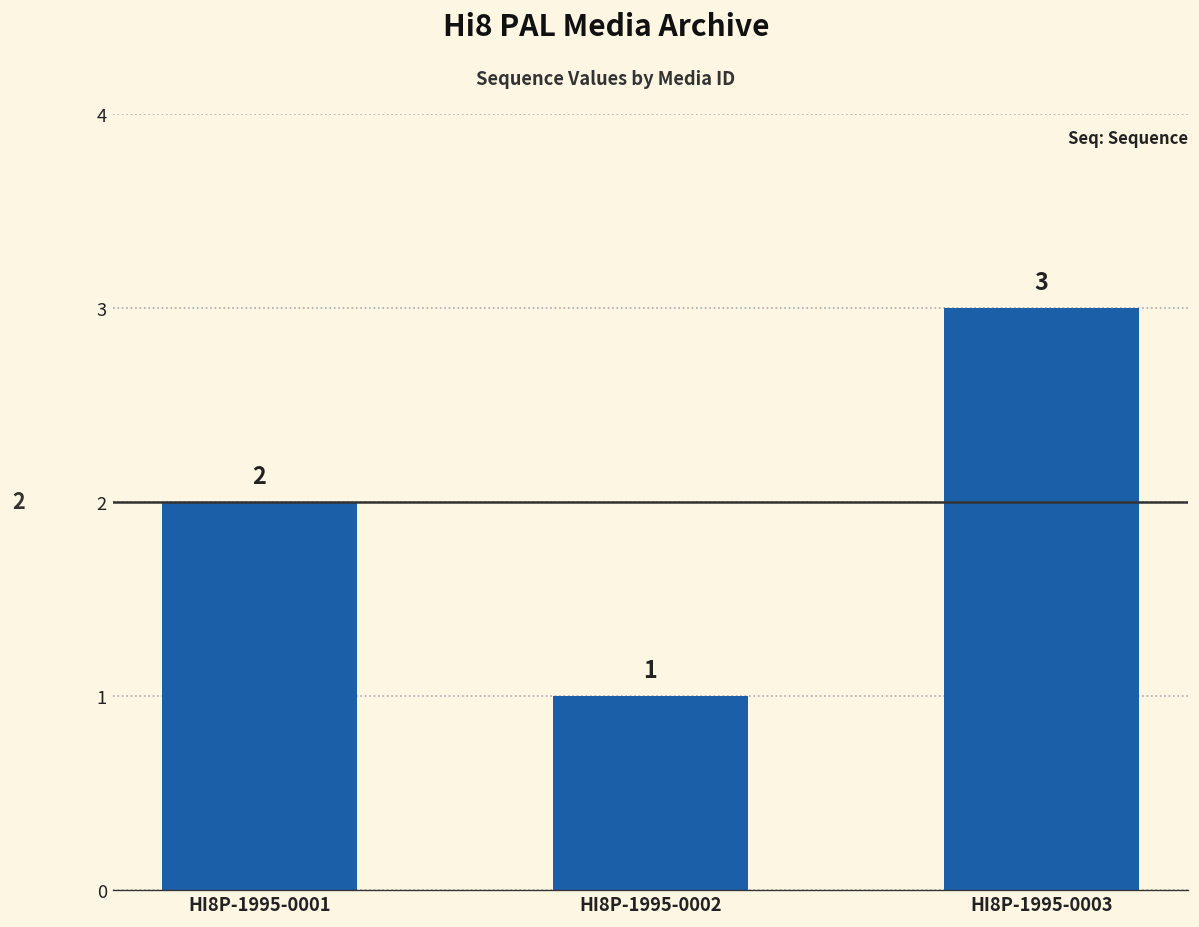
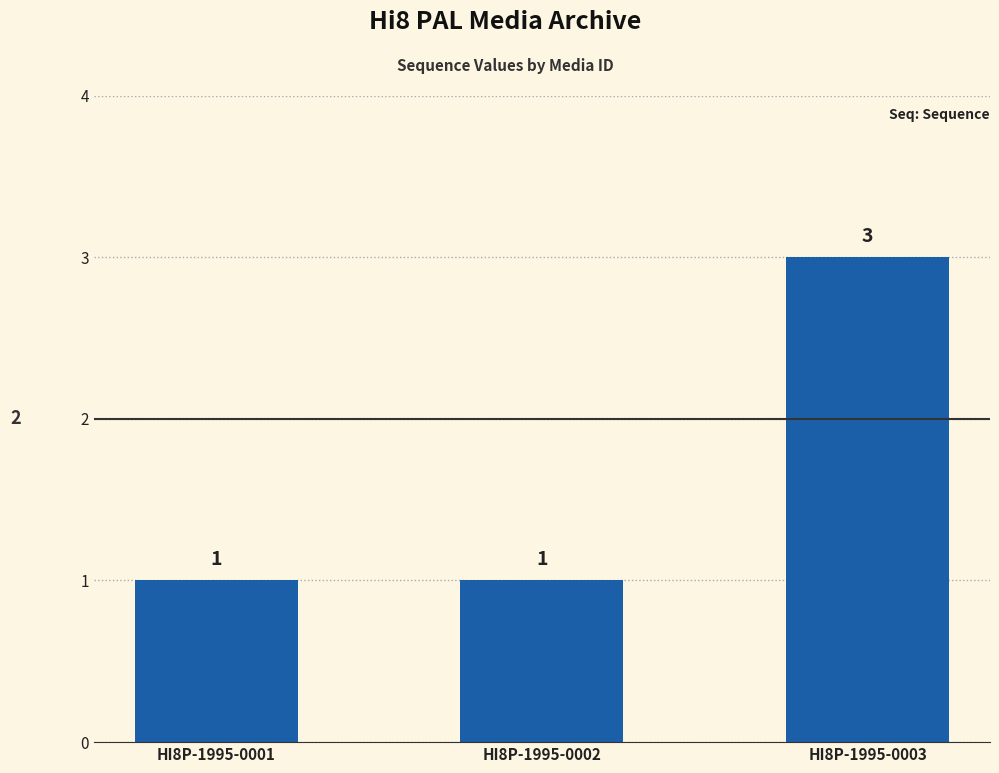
  {
-   "HI8P-1995-0001": 2,
+   "HI8P-1995-0001": 1,
    "HI8P-1995-0002": 1,
    "HI8P-1995-0003": 3
  }
